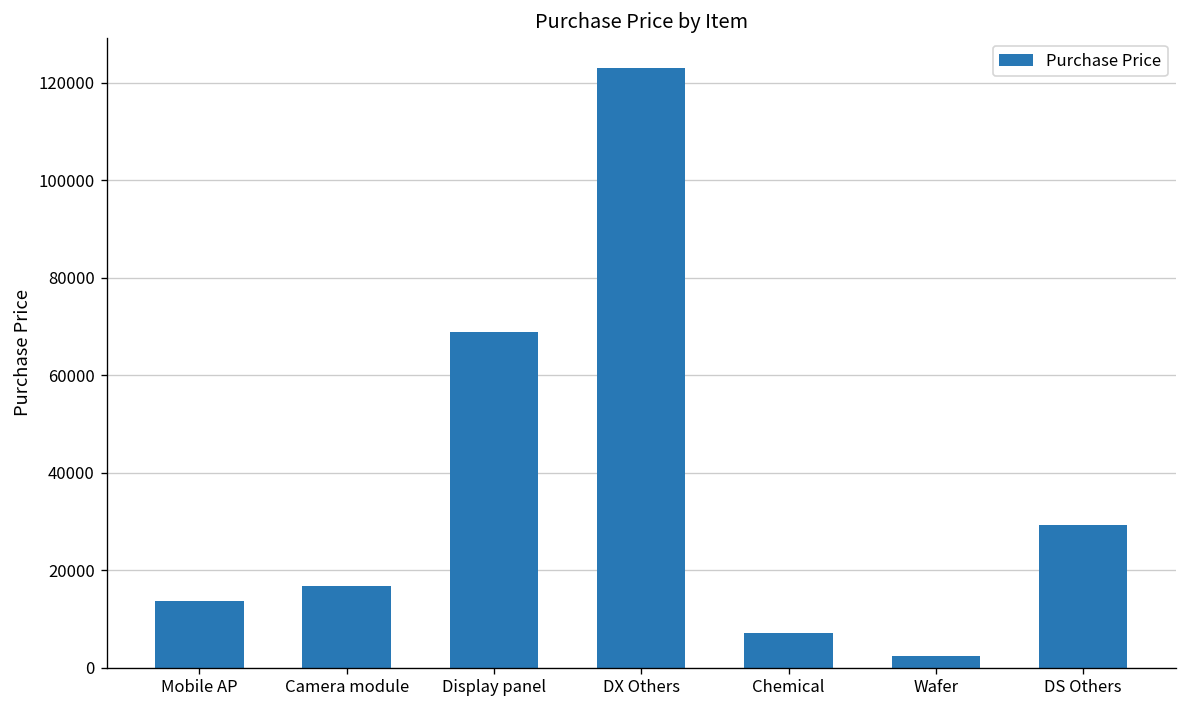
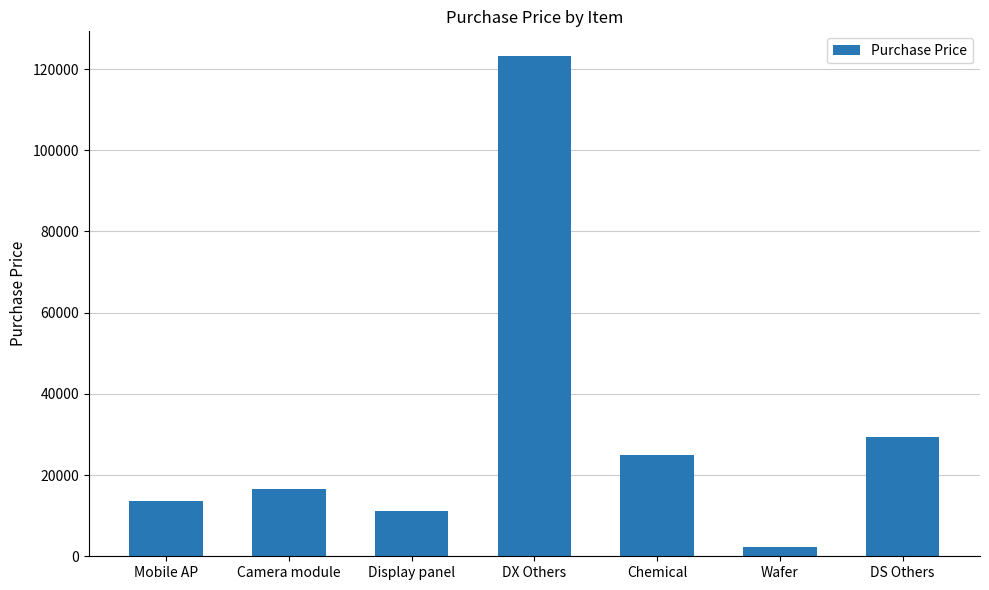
  {
    "Mobile AP": 14000,
    "Camera module": 17000,
-   "Display panel": 69000,
+   "Display panel": 11000,
    "DX Others": 123000,
-   "Chemical": 7000,
+   "Chemical": 25000,
    "Wafer": 2000,
    "DS Others": 29000
  }
